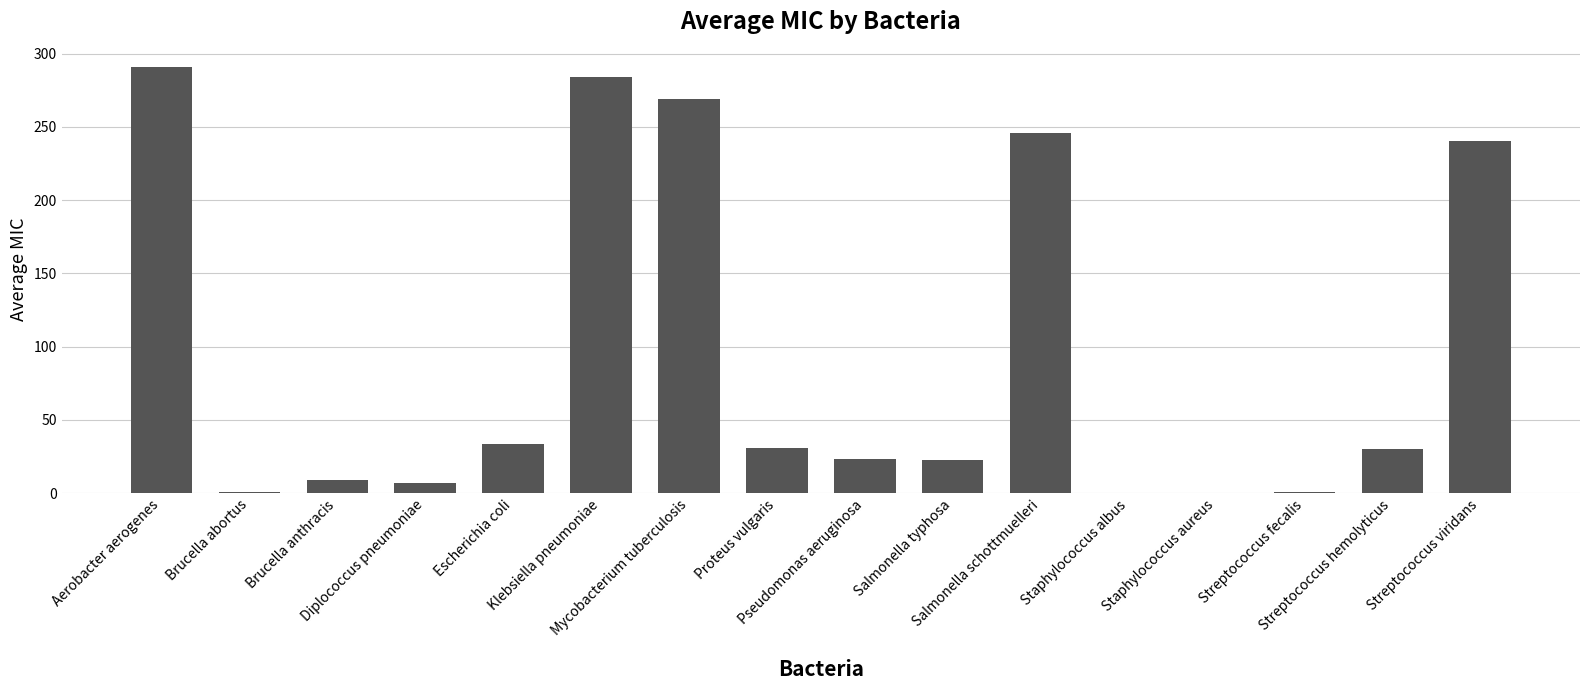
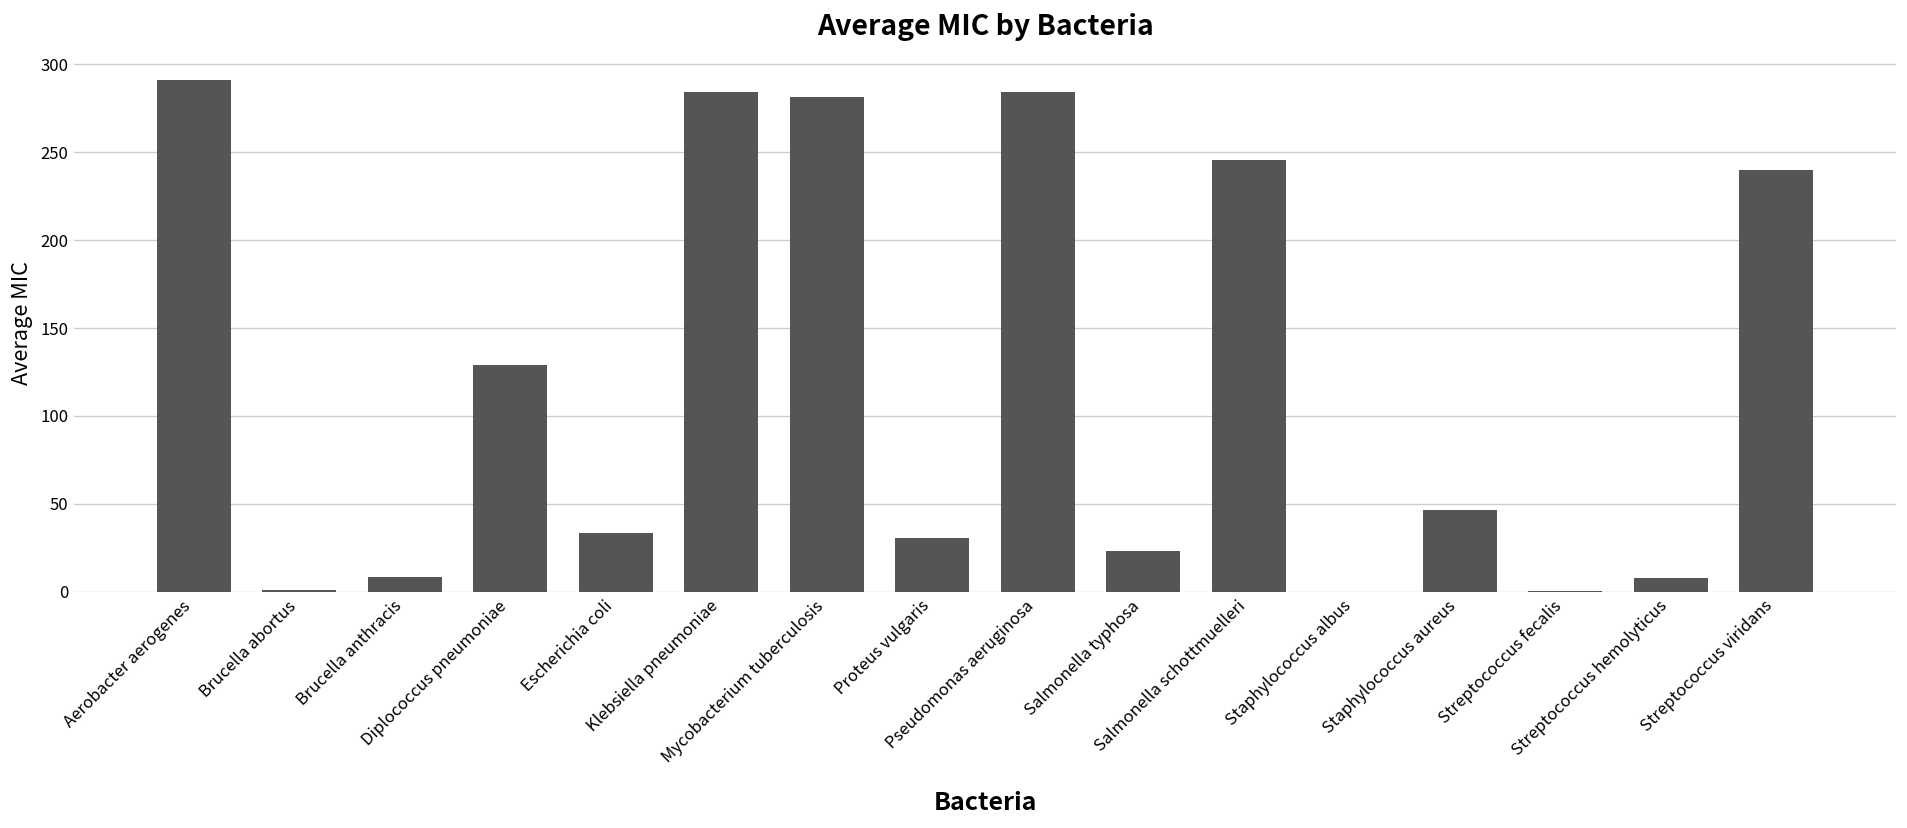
  {
    "Aerobacter aerogenes": 291,
    "Brucella anthracis": 9,
-   "Diplococcus pneumoniae": 7,
+   "Diplococcus pneumoniae": 129,
    "Escherichia coli": 34,
    "Klebsiella pneumoniae": 284,
-   "Mycobacterium tuberculosis": 269,
+   "Mycobacterium tuberculosis": 281,
    "Proteus vulgaris": 31,
-   "Pseudomonas aeruginosa": 23,
+   "Pseudomonas aeruginosa": 284,
    "Salmonella typhosa": 23,
    "Salmonella schottmuelleri": 246,
-   "Staphylococcus aureus": 0,
-   "Streptococcus hemolyticus": 30,
+   "Staphylococcus aureus": 47,
+   "Streptococcus hemolyticus": 8,
    "Streptococcus viridans": 240
  }
